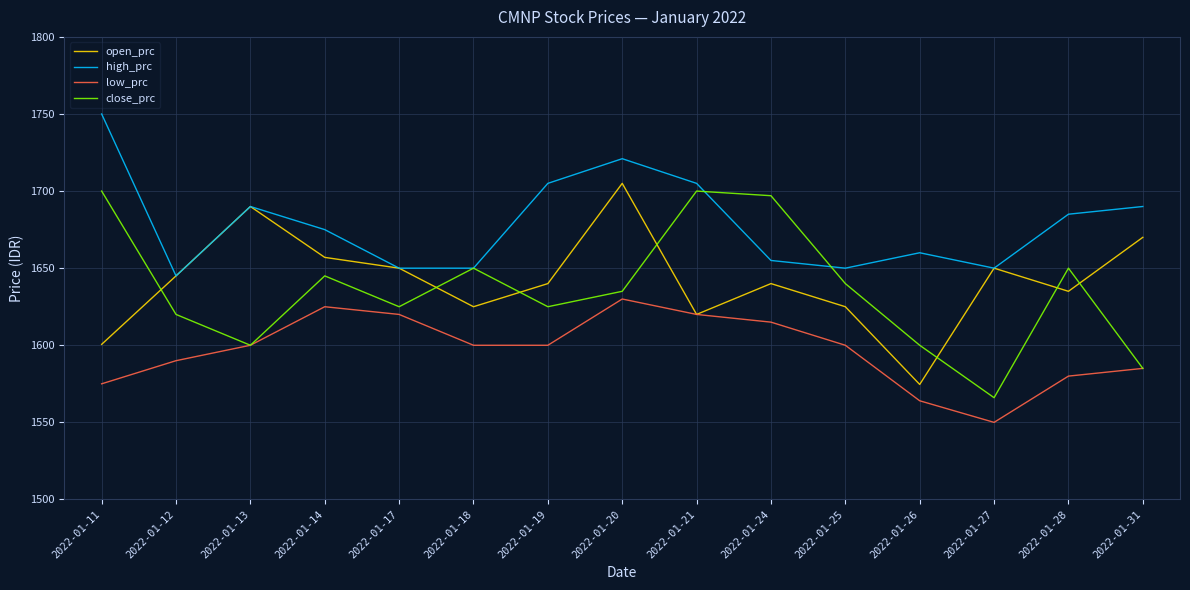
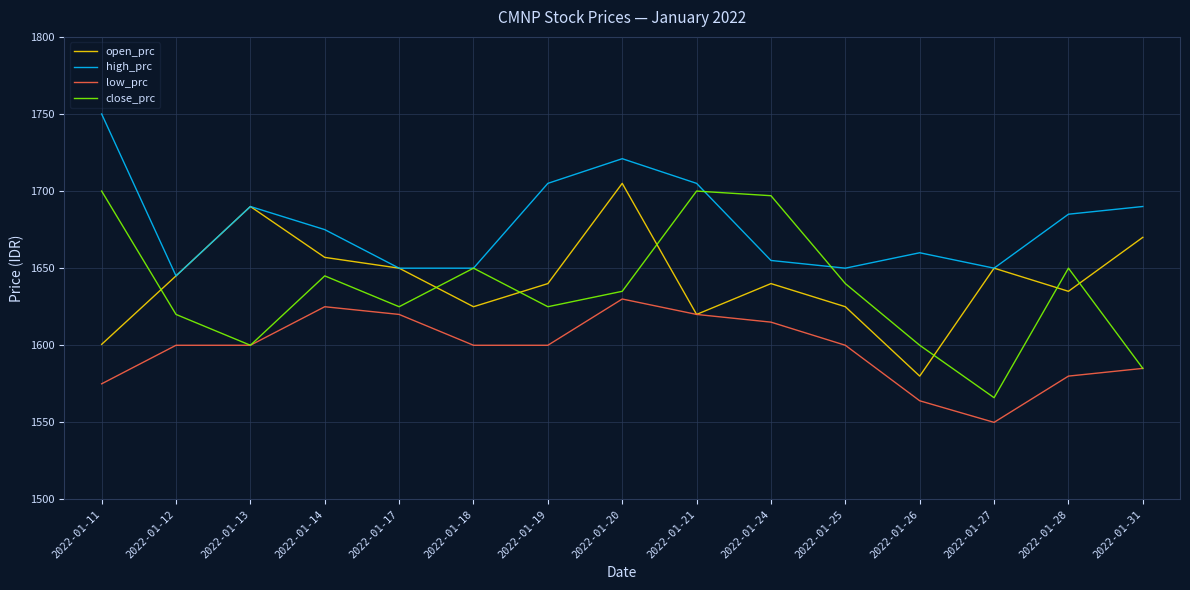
  {
    "open_prc": {
      "2022-01-11": 1601,
      "2022-01-14": 1657,
      "2022-01-18": 1625,
      "2022-01-19": 1640,
      "2022-01-20": 1705,
      "2022-01-24": 1640,
      "2022-01-25": 1625,
-     "2022-01-26": 1575,
+     "2022-01-26": 1580,
      "2022-01-28": 1635,
      "2022-01-31": 1670
    },
    "high_prc": {
      "2022-01-11": 1750,
      "2022-01-14": 1675,
      "2022-01-19": 1705,
      "2022-01-20": 1721,
      "2022-01-21": 1705,
      "2022-01-24": 1655,
      "2022-01-25": 1650,
      "2022-01-26": 1660,
      "2022-01-28": 1685,
      "2022-01-31": 1690
    },
    "low_prc": {
      "2022-01-11": 1575,
-     "2022-01-12": 1590,
+     "2022-01-12": 1600,
      "2022-01-14": 1625,
      "2022-01-17": 1620,
      "2022-01-18": 1600,
      "2022-01-19": 1600,
      "2022-01-20": 1630,
      "2022-01-24": 1615,
      "2022-01-25": 1600,
      "2022-01-26": 1564,
      "2022-01-27": 1550,
      "2022-01-28": 1580
    },
    "close_prc": {
      "2022-01-11": 1700,
      "2022-01-12": 1620,
      "2022-01-14": 1645,
      "2022-01-17": 1625,
      "2022-01-19": 1625,
      "2022-01-20": 1635,
      "2022-01-21": 1700,
      "2022-01-24": 1697,
      "2022-01-25": 1640,
      "2022-01-26": 1600,
      "2022-01-27": 1566,
      "2022-01-28": 1650
    }
  }
